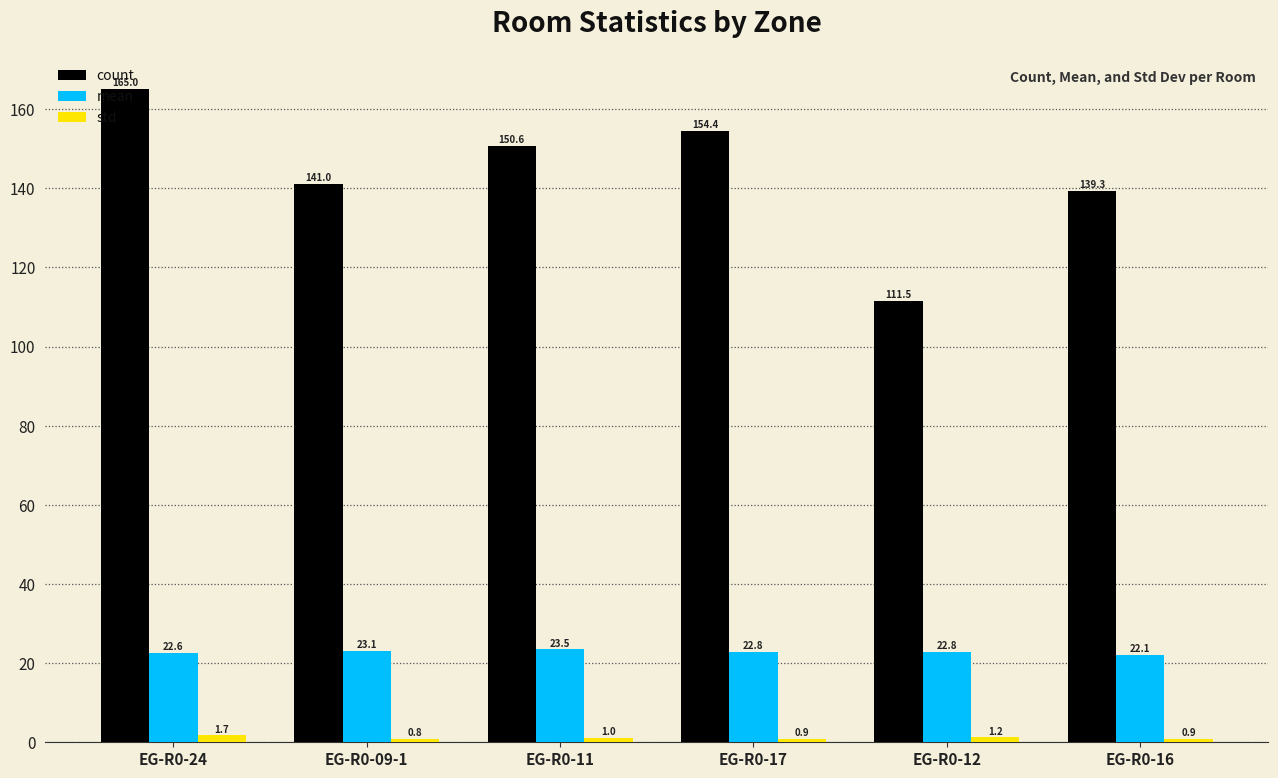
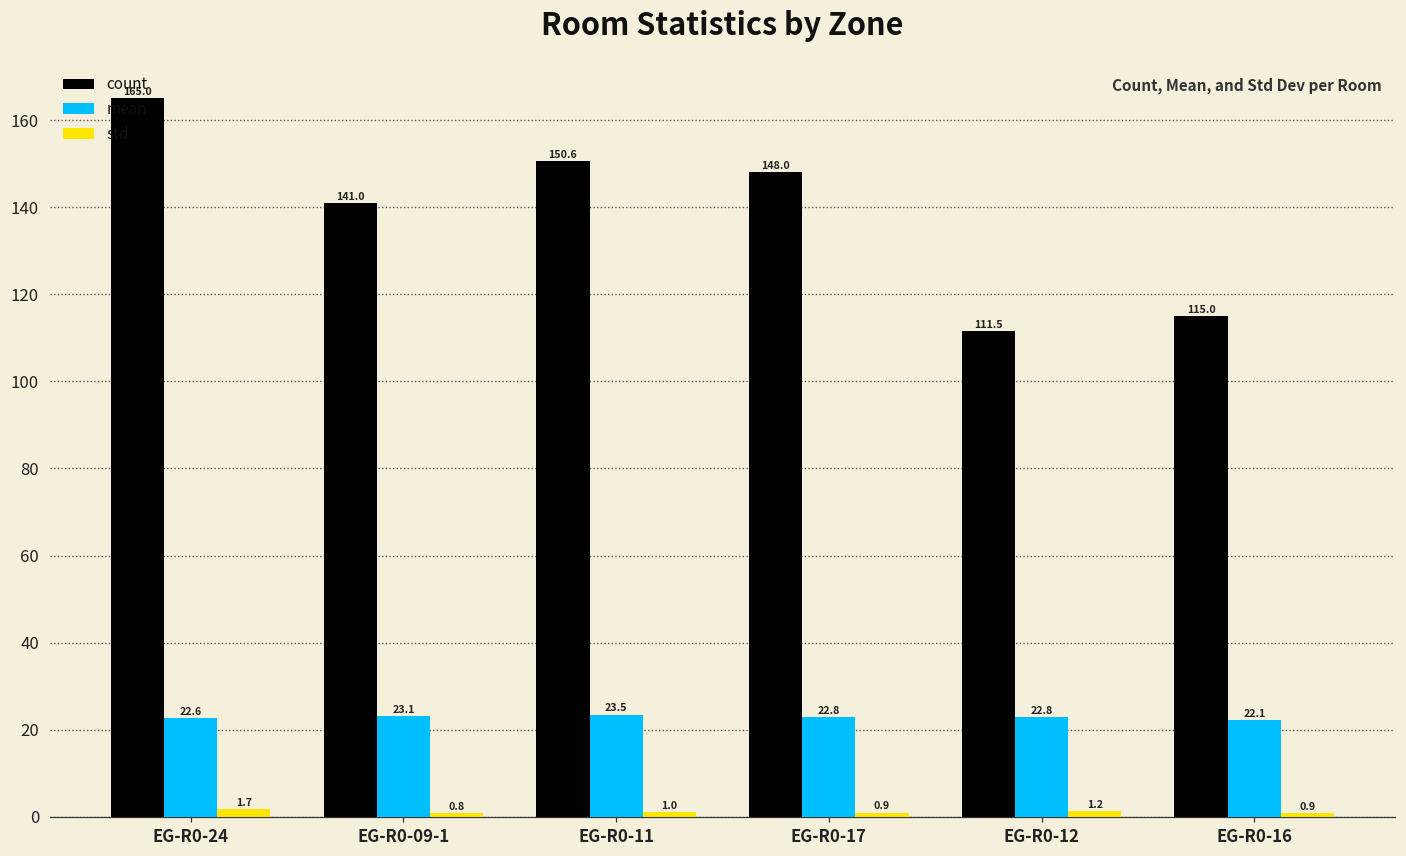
  {
    "count": {
      "EG-R0-24": 165.0,
      "EG-R0-09-1": 141.0,
      "EG-R0-11": 150.6,
-     "EG-R0-17": 154.4,
+     "EG-R0-17": 148.0,
      "EG-R0-12": 111.5,
-     "EG-R0-16": 139.3
+     "EG-R0-16": 115.0
    }
  }
